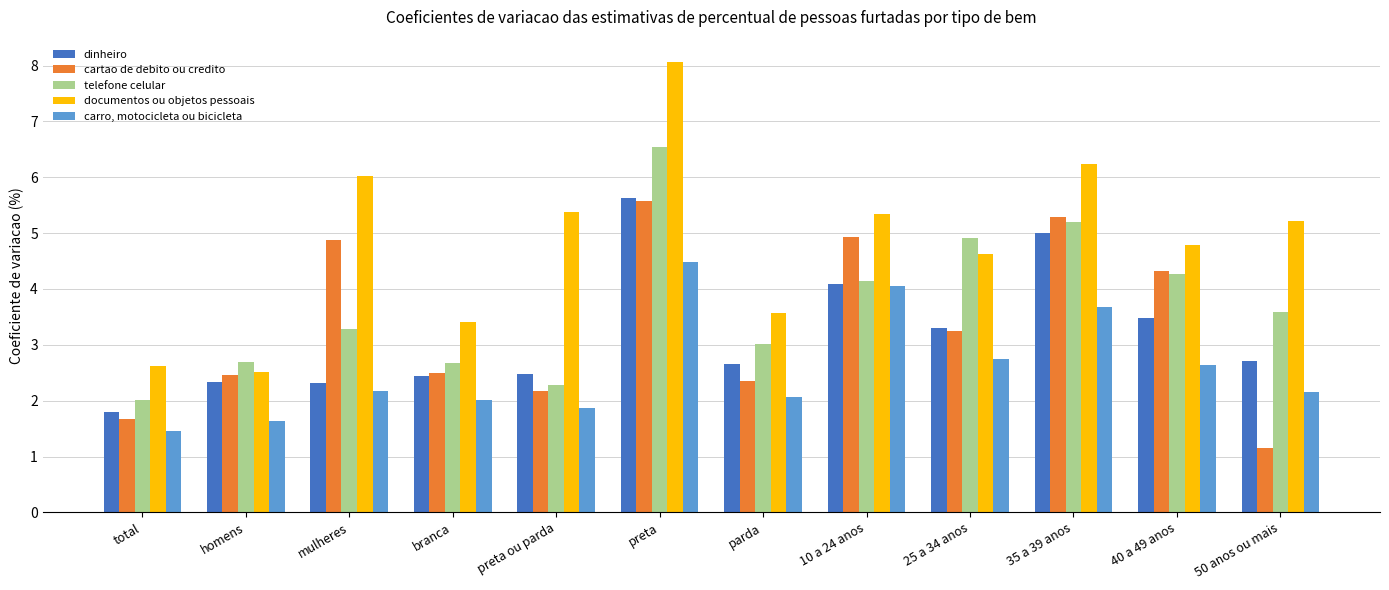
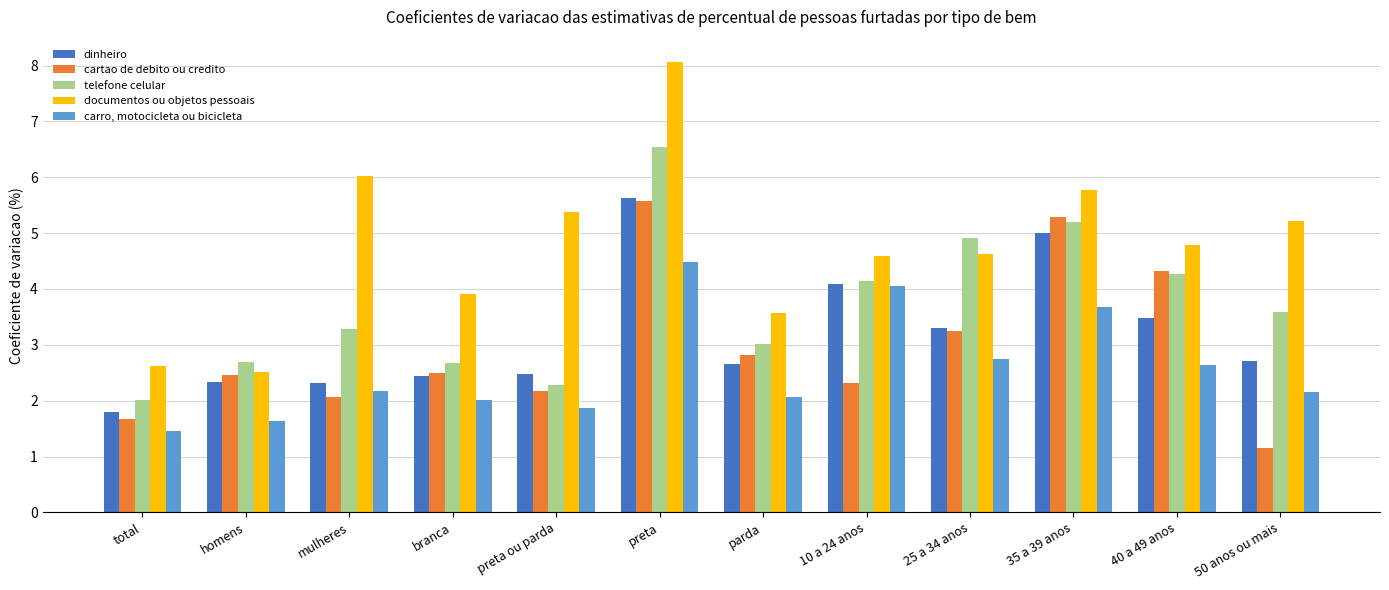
  {
    "cartao de debito ou credito": {
      "total": 1.7,
      "homens": 2.5,
-     "mulheres": 4.9,
+     "mulheres": 2.1,
      "branca": 2.5,
      "preta ou parda": 2.2,
      "preta": 5.6,
-     "parda": 2.4,
-     "10 a 24 anos": 4.9,
+     "parda": 2.8,
+     "10 a 24 anos": 2.3,
      "25 a 34 anos": 3.2,
      "35 a 39 anos": 5.3,
      "40 a 49 anos": 4.3,
      "50 anos ou mais": 1.2
    },
    "telefone celular": {
      "total": 2.0,
      "homens": 2.7,
      "mulheres": 3.3,
      "branca": 2.7,
      "preta ou parda": 2.3,
      "preta": 6.6,
      "parda": 3.0,
      "10 a 24 anos": 4.2,
      "25 a 34 anos": 4.9,
      "35 a 39 anos": 5.2,
      "40 a 49 anos": 4.3,
      "50 anos ou mais": 3.6
    },
    "documentos ou objetos pessoais": {
      "total": 2.6,
      "homens": 2.5,
      "mulheres": 6.0,
-     "branca": 3.4,
+     "branca": 3.9,
      "preta ou parda": 5.4,
      "preta": 8.1,
      "parda": 3.6,
-     "10 a 24 anos": 5.3,
+     "10 a 24 anos": 4.6,
      "25 a 34 anos": 4.6,
-     "35 a 39 anos": 6.2,
+     "35 a 39 anos": 5.8,
      "40 a 49 anos": 4.8,
      "50 anos ou mais": 5.2
    }
  }
